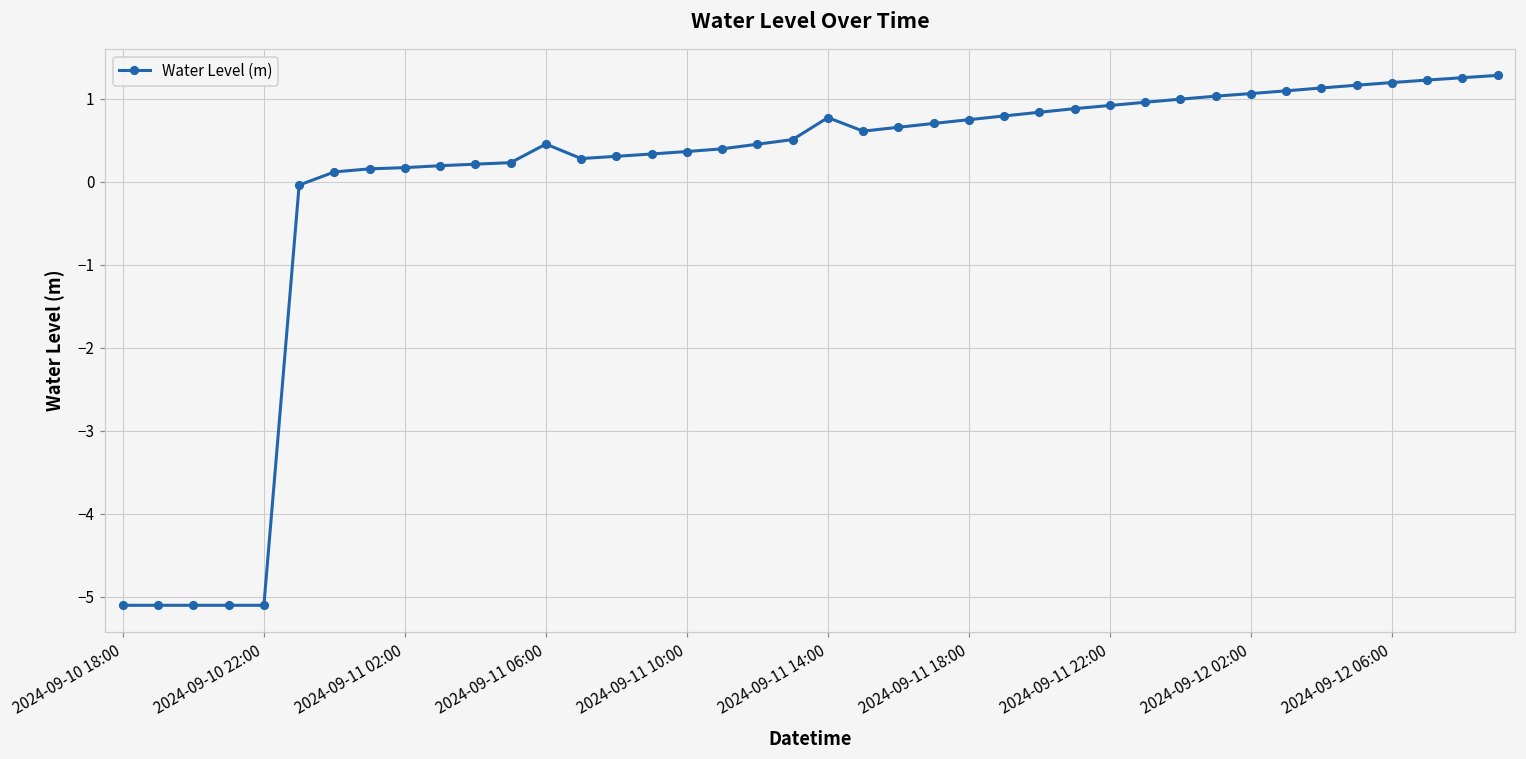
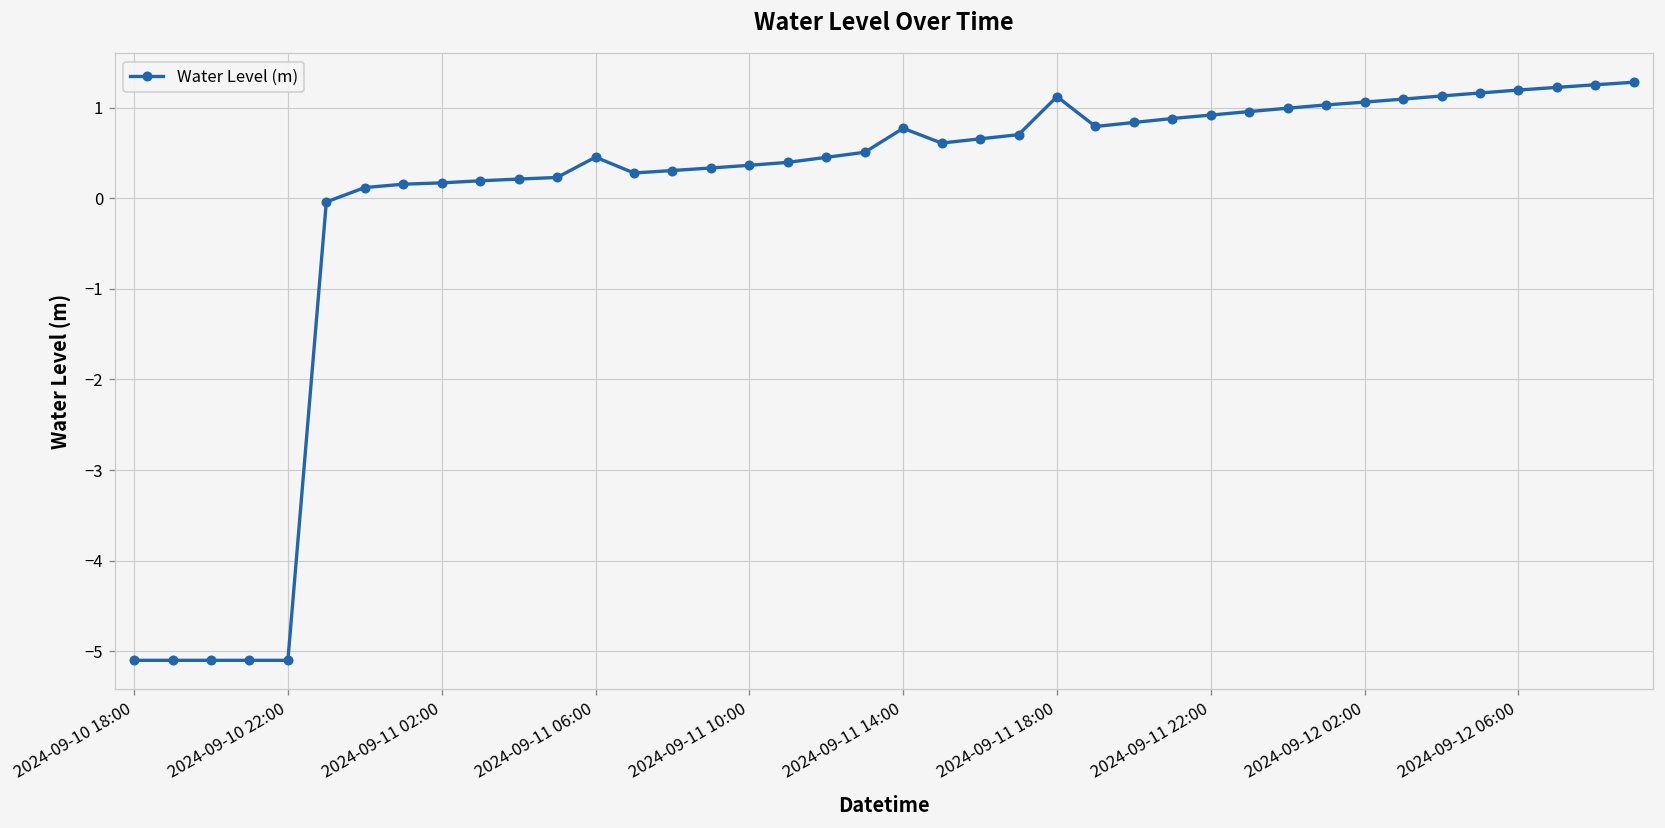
  {
    "2024-09-10 18:00": -5.1,
    "2024-09-10 22:00": -5.1,
    "2024-09-11 02:00": 0.2,
    "2024-09-11 06:00": 0.5,
    "2024-09-11 10:00": 0.4,
    "2024-09-11 14:00": 0.8,
-   "2024-09-11 18:00": 0.7,
+   "2024-09-11 18:00": 1.1,
    "2024-09-11 22:00": 0.9,
    "2024-09-12 02:00": 1.1,
    "2024-09-12 06:00": 1.2
  }
